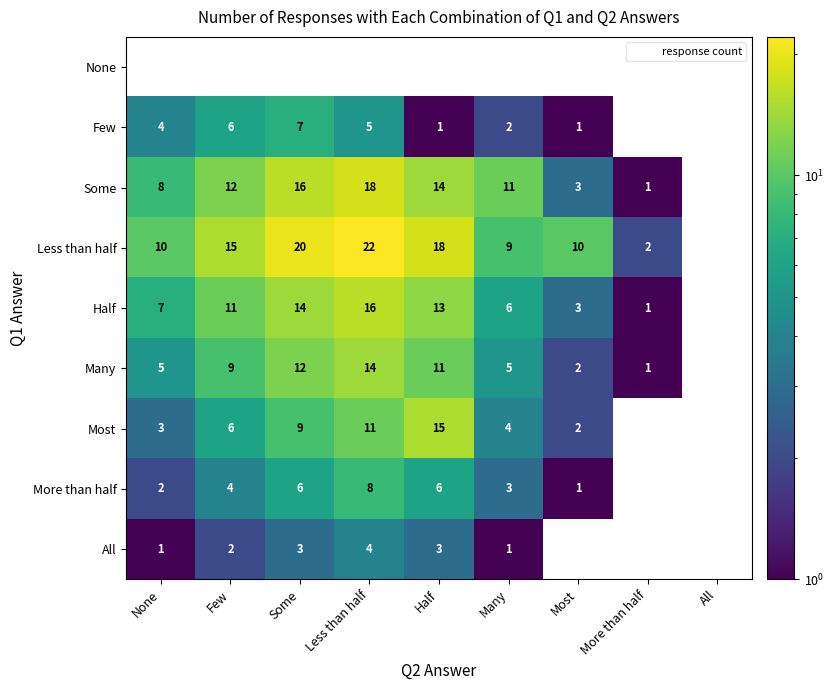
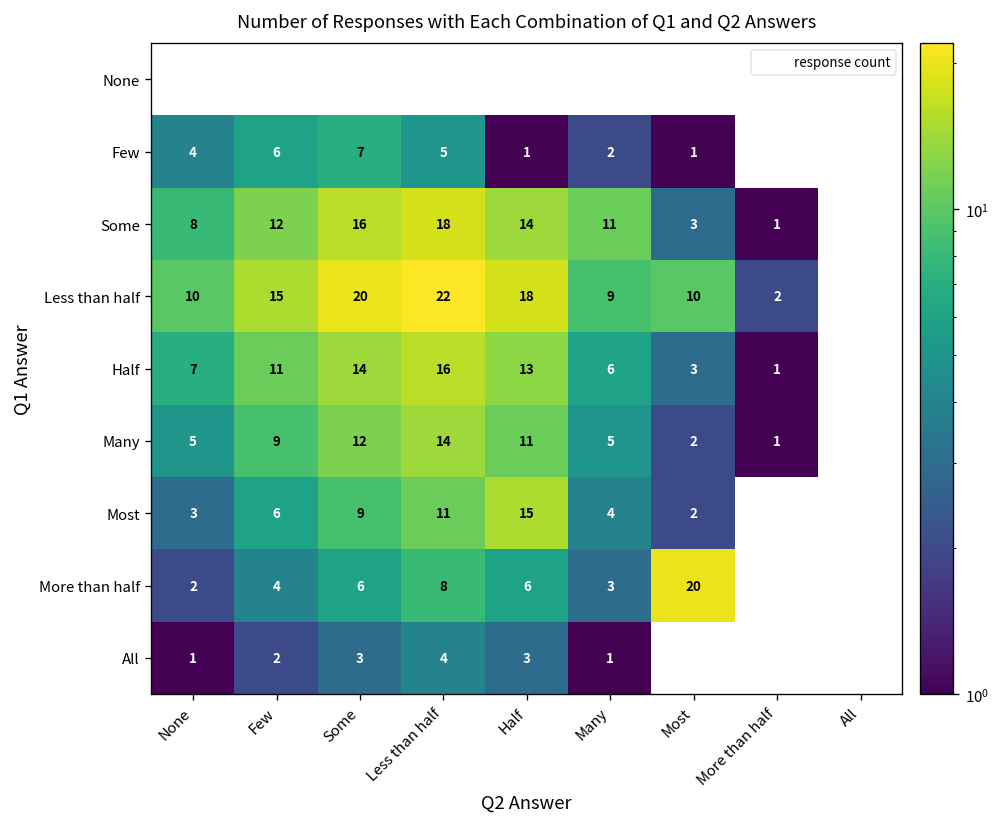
  {
    "Few": {
      "None": 4,
      "Few": 6,
      "Some": 7,
      "Less than half": 5,
      "Half": 1,
      "Many": 2,
      "Most": 1
    },
    "Some": {
      "None": 8,
      "Few": 12,
      "Some": 16,
      "Less than half": 18,
      "Half": 14,
      "Many": 11,
      "Most": 3,
      "More than half": 1
    },
    "Less than half": {
      "None": 10,
      "Few": 15,
      "Some": 20,
      "Less than half": 22,
      "Half": 18,
      "Many": 9,
      "Most": 10,
      "More than half": 2
    },
    "Half": {
      "None": 7,
      "Few": 11,
      "Some": 14,
      "Less than half": 16,
      "Half": 13,
      "Many": 6,
      "Most": 3,
      "More than half": 1
    },
    "Many": {
      "None": 5,
      "Few": 9,
      "Some": 12,
      "Less than half": 14,
      "Half": 11,
      "Many": 5,
      "Most": 2,
      "More than half": 1
    },
    "Most": {
      "None": 3,
      "Few": 6,
      "Some": 9,
      "Less than half": 11,
      "Half": 15,
      "Many": 4,
      "Most": 2
    },
    "More than half": {
      "None": 2,
      "Few": 4,
      "Some": 6,
      "Less than half": 8,
      "Half": 6,
      "Many": 3,
-     "Most": 1
+     "Most": 20
    },
    "All": {
      "None": 1,
      "Few": 2,
      "Some": 3,
      "Less than half": 4,
      "Half": 3,
      "Many": 1
    }
  }
